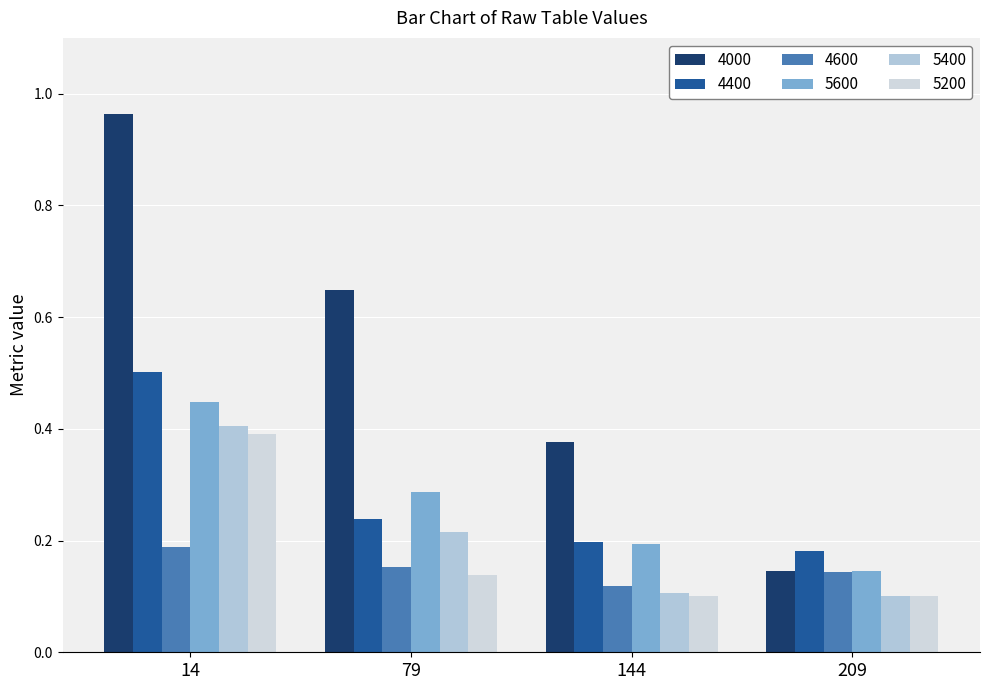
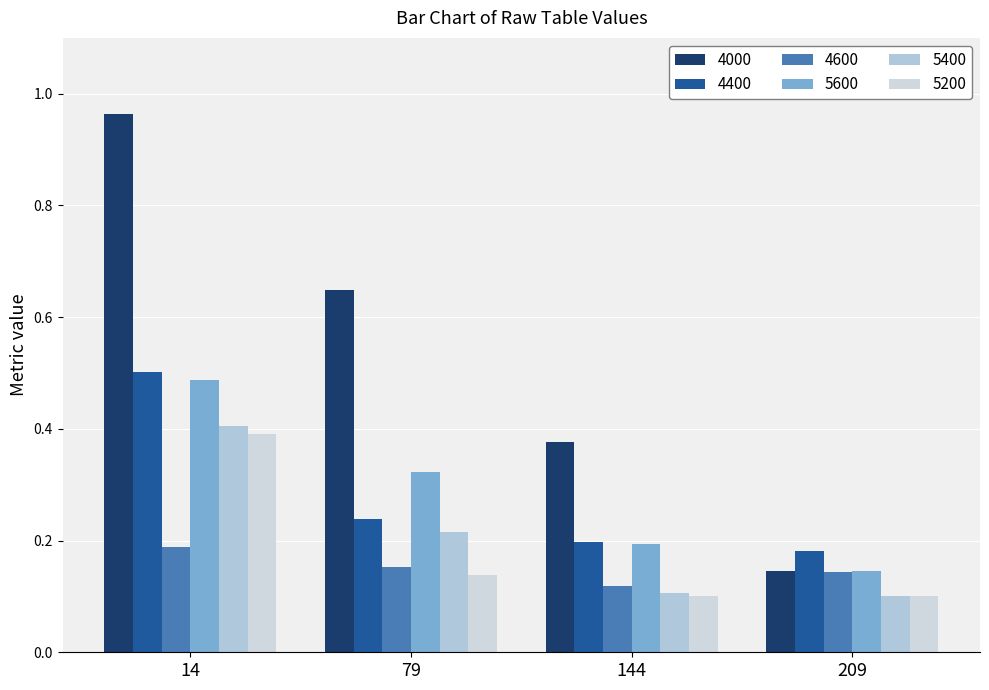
  {
    "4600": {
      "14": 0.19,
      "79": 0.15,
      "144": 0.12,
      "209": 0.14
    },
    "5600": {
-     "14": 0.45,
-     "79": 0.29,
+     "14": 0.49,
+     "79": 0.32,
      "144": 0.19,
      "209": 0.14
    }
  }
